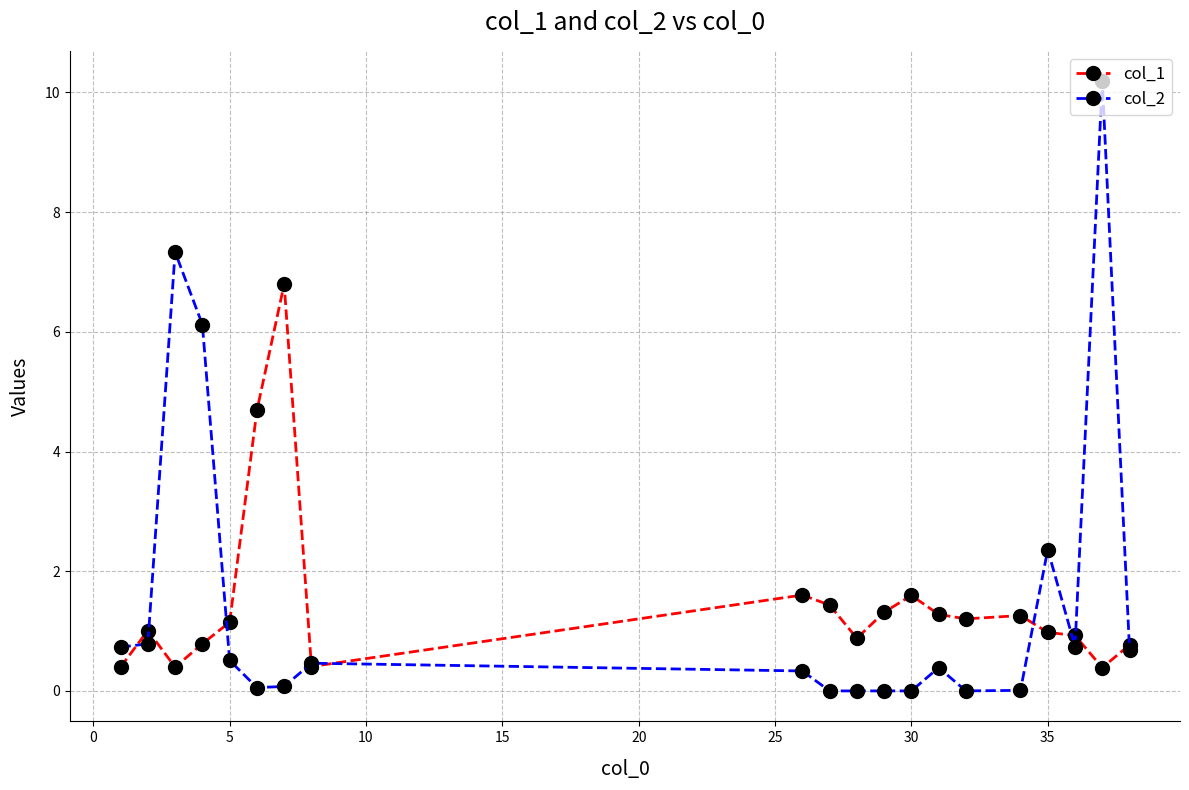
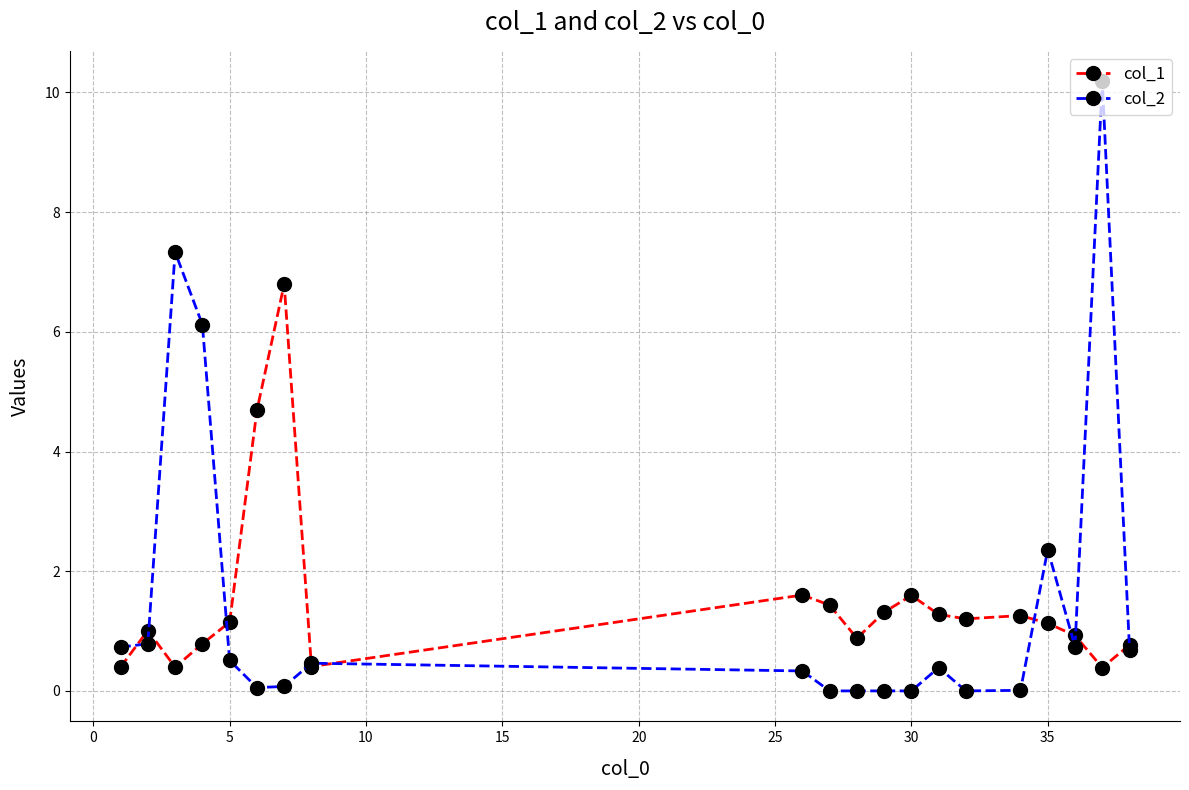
  {
    "col_1": {
      "5": 1.1,
      "30": 1.6,
-     "35": 1.0
+     "35": 1.1
    },
    "col_2": {
      "5": 0.5,
      "30": 0.0,
      "35": 2.4
    }
  }
